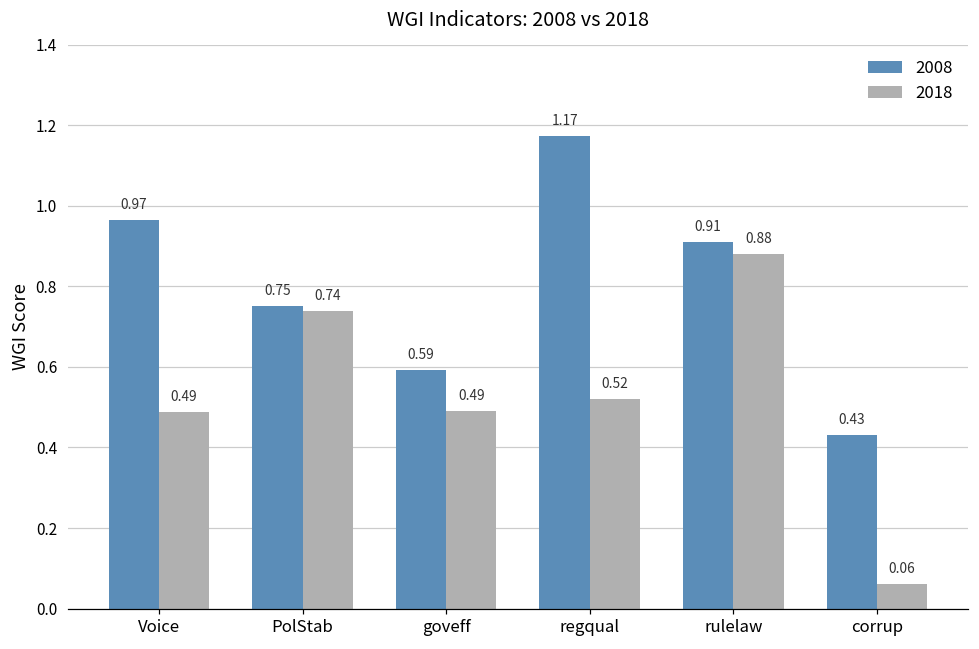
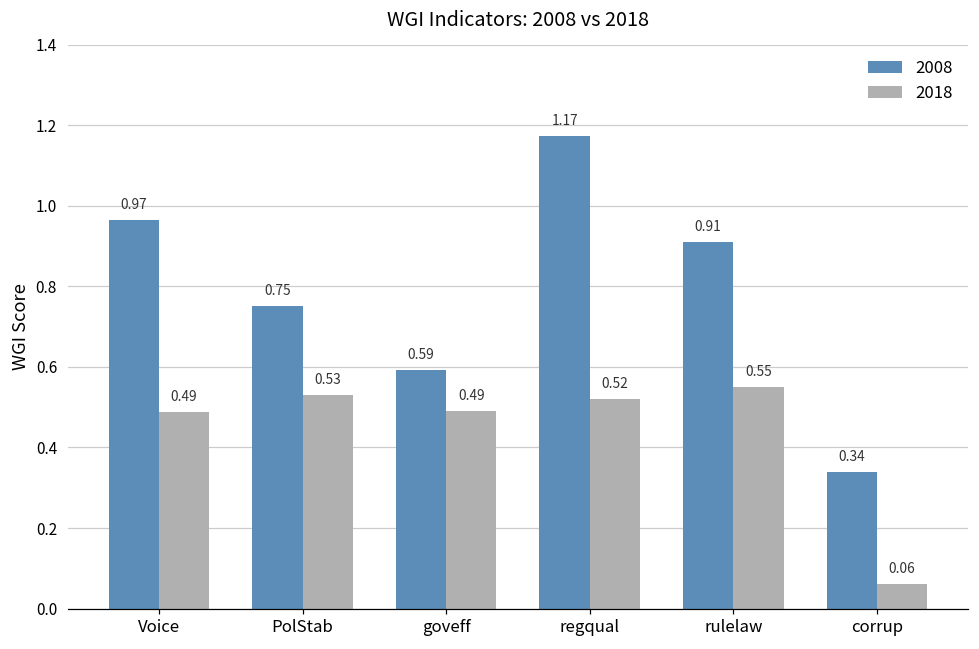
  {
    "2008": {
      "Voice": 0.97,
      "PolStab": 0.75,
      "goveff": 0.59,
      "regqual": 1.17,
      "rulelaw": 0.91,
-     "corrup": 0.43
+     "corrup": 0.34
    },
    "2018": {
      "Voice": 0.49,
-     "PolStab": 0.74,
+     "PolStab": 0.53,
      "goveff": 0.49,
      "regqual": 0.52,
-     "rulelaw": 0.88,
+     "rulelaw": 0.55,
      "corrup": 0.06
    }
  }
